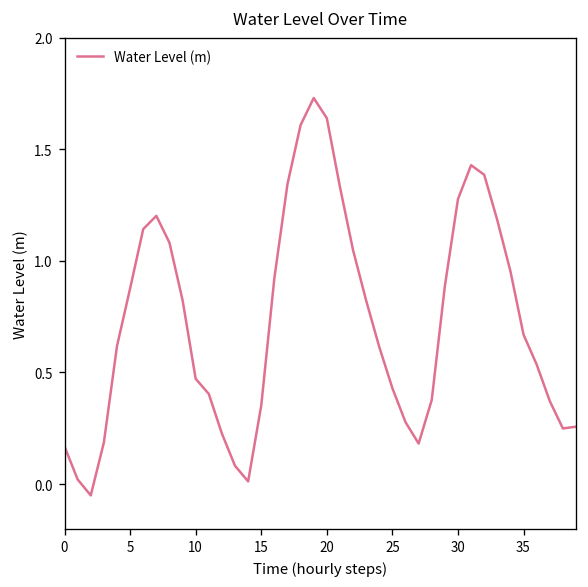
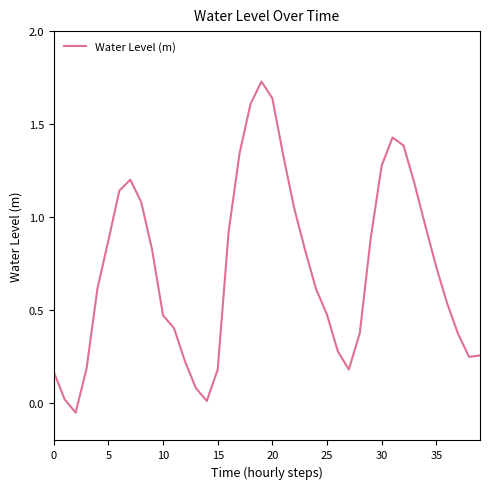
  {
    "0": 0.17,
    "5": 0.88,
    "10": 0.47,
-   "15": 0.35,
+   "15": 0.18,
    "20": 1.64,
-   "25": 0.43,
+   "25": 0.48,
    "30": 1.28,
-   "35": 0.67
+   "35": 0.73
  }
